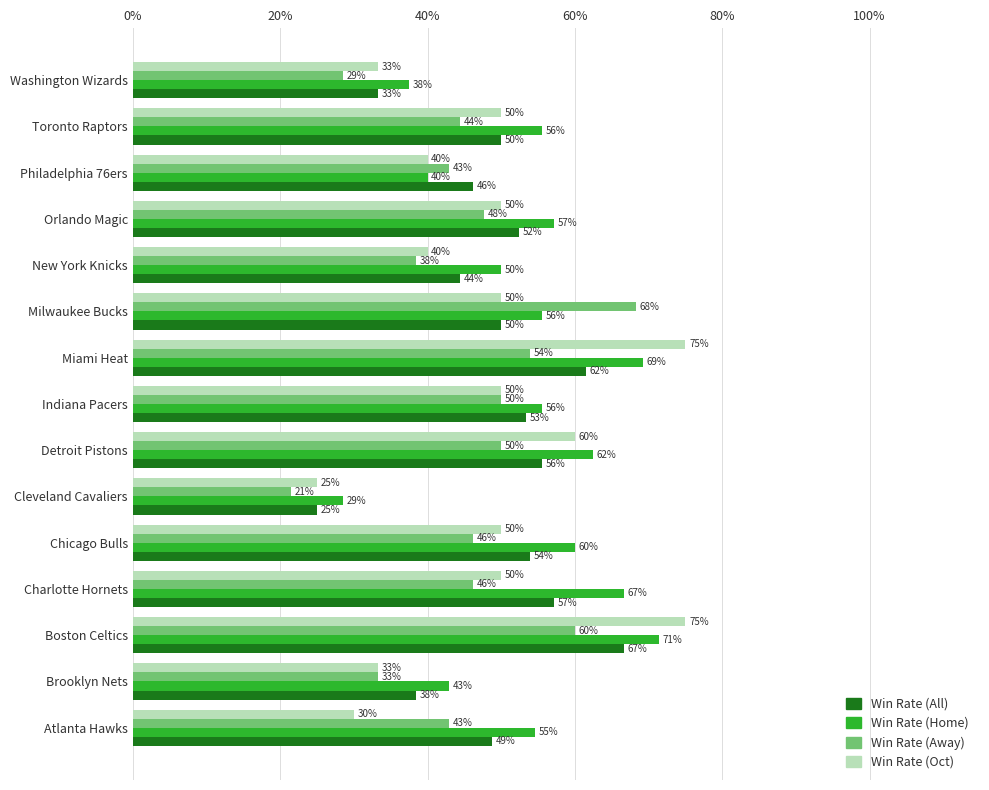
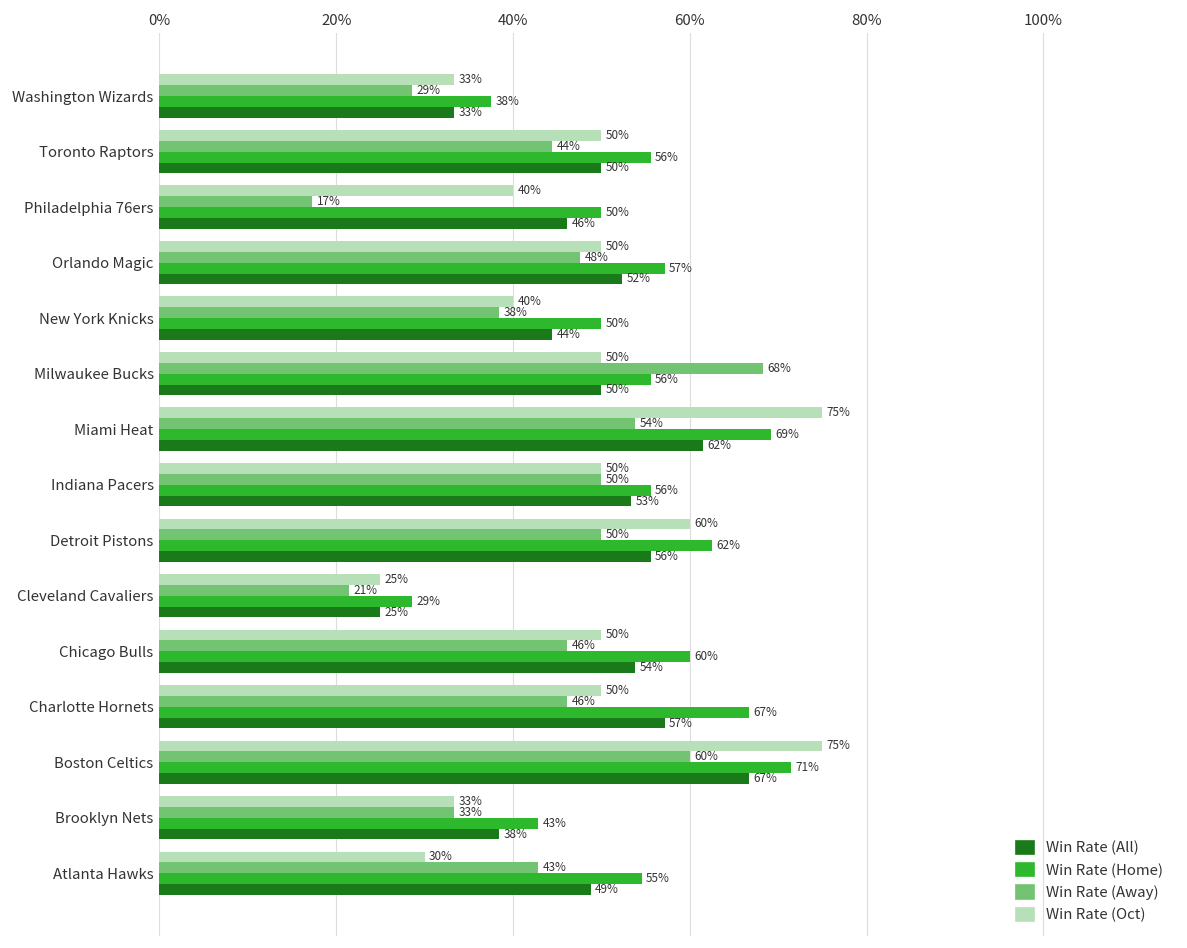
  {
    "Win Rate (All)": {
      "Washington Wizards": "33%",
      "Toronto Raptors": "50%",
      "Philadelphia 76ers": "46%",
      "Orlando Magic": "52%",
      "New York Knicks": "44%",
      "Milwaukee Bucks": "50%",
      "Miami Heat": "62%",
      "Indiana Pacers": "53%",
      "Detroit Pistons": "56%",
      "Cleveland Cavaliers": "25%",
      "Chicago Bulls": "54%",
      "Charlotte Hornets": "57%",
      "Boston Celtics": "67%",
      "Brooklyn Nets": "38%",
      "Atlanta Hawks": "49%"
    },
    "Win Rate (Home)": {
      "Washington Wizards": "38%",
      "Toronto Raptors": "56%",
-     "Philadelphia 76ers": "40%",
+     "Philadelphia 76ers": "50%",
      "Orlando Magic": "57%",
      "New York Knicks": "50%",
      "Milwaukee Bucks": "56%",
      "Miami Heat": "69%",
      "Indiana Pacers": "56%",
      "Detroit Pistons": "62%",
      "Cleveland Cavaliers": "29%",
      "Chicago Bulls": "60%",
      "Charlotte Hornets": "67%",
      "Boston Celtics": "71%",
      "Brooklyn Nets": "43%",
      "Atlanta Hawks": "55%"
    },
    "Win Rate (Away)": {
      "Washington Wizards": "29%",
      "Toronto Raptors": "44%",
-     "Philadelphia 76ers": "43%",
+     "Philadelphia 76ers": "17%",
      "Orlando Magic": "48%",
      "New York Knicks": "38%",
      "Milwaukee Bucks": "68%",
      "Miami Heat": "54%",
      "Indiana Pacers": "50%",
      "Detroit Pistons": "50%",
      "Cleveland Cavaliers": "21%",
      "Chicago Bulls": "46%",
      "Charlotte Hornets": "46%",
      "Boston Celtics": "60%",
      "Brooklyn Nets": "33%",
      "Atlanta Hawks": "43%"
    },
    "Win Rate (Oct)": {
      "Washington Wizards": "33%",
      "Toronto Raptors": "50%",
      "Philadelphia 76ers": "40%",
      "Orlando Magic": "50%",
      "New York Knicks": "40%",
      "Milwaukee Bucks": "50%",
      "Miami Heat": "75%",
      "Indiana Pacers": "50%",
      "Detroit Pistons": "60%",
      "Cleveland Cavaliers": "25%",
      "Chicago Bulls": "50%",
      "Charlotte Hornets": "50%",
      "Boston Celtics": "75%",
      "Brooklyn Nets": "33%",
      "Atlanta Hawks": "30%"
    }
  }
